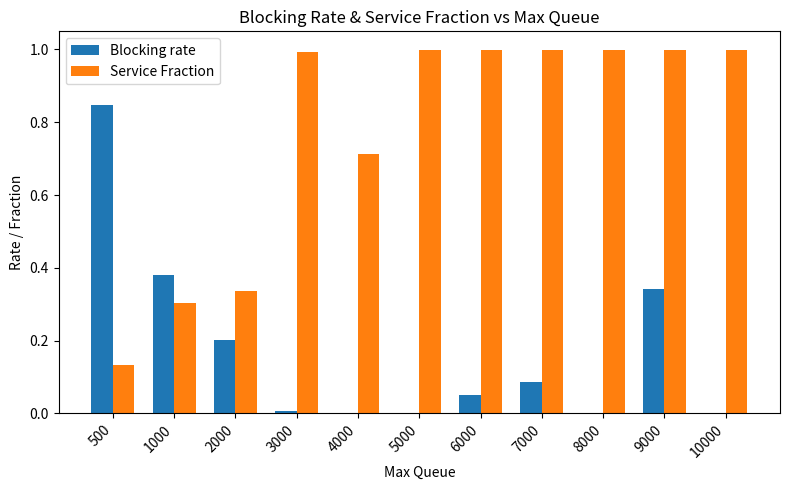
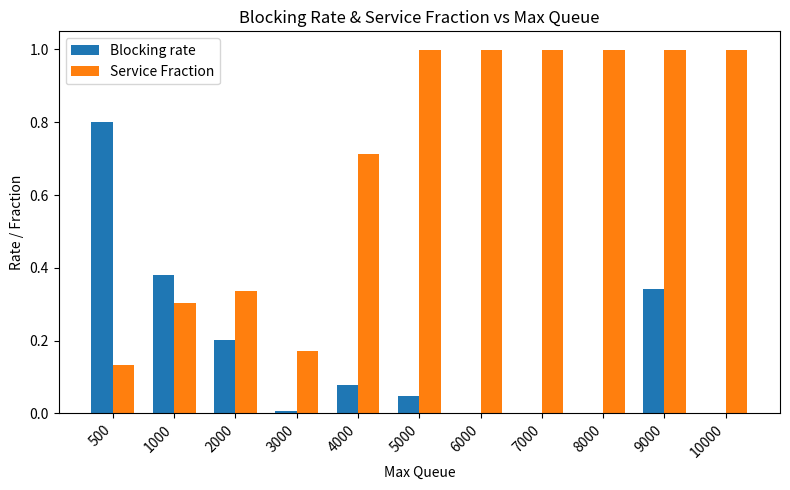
  {
    "Blocking rate": {
-     "500": 0.85,
+     "500": 0.80,
      "1000": 0.38,
      "2000": 0.20,
-     "4000": 0.00,
-     "5000": 0.00,
-     "6000": 0.05,
-     "7000": 0.09,
+     "4000": 0.08,
+     "5000": 0.05,
+     "6000": 0.00,
+     "7000": 0.00,
      "9000": 0.34
    },
    "Service Fraction": {
      "500": 0.13,
      "1000": 0.30,
      "2000": 0.34,
-     "3000": 0.99,
+     "3000": 0.17,
      "4000": 0.71,
      "5000": 1.00,
      "6000": 1.00,
      "7000": 1.00,
      "8000": 1.00,
      "9000": 1.00,
      "10000": 1.00
    }
  }
